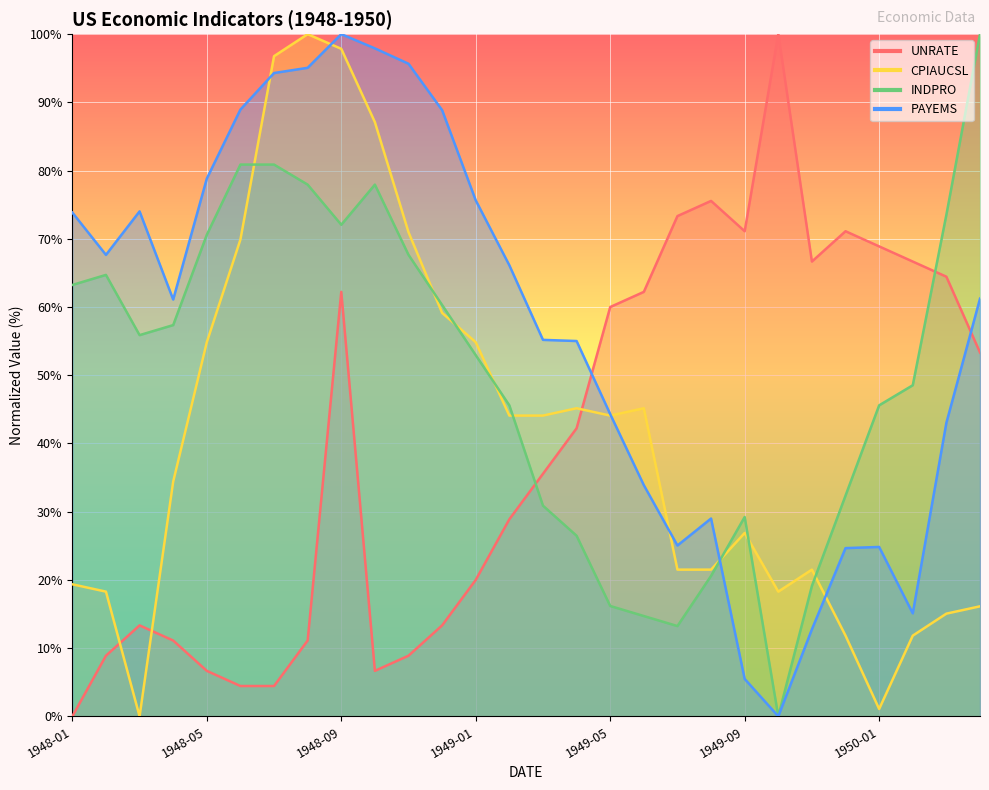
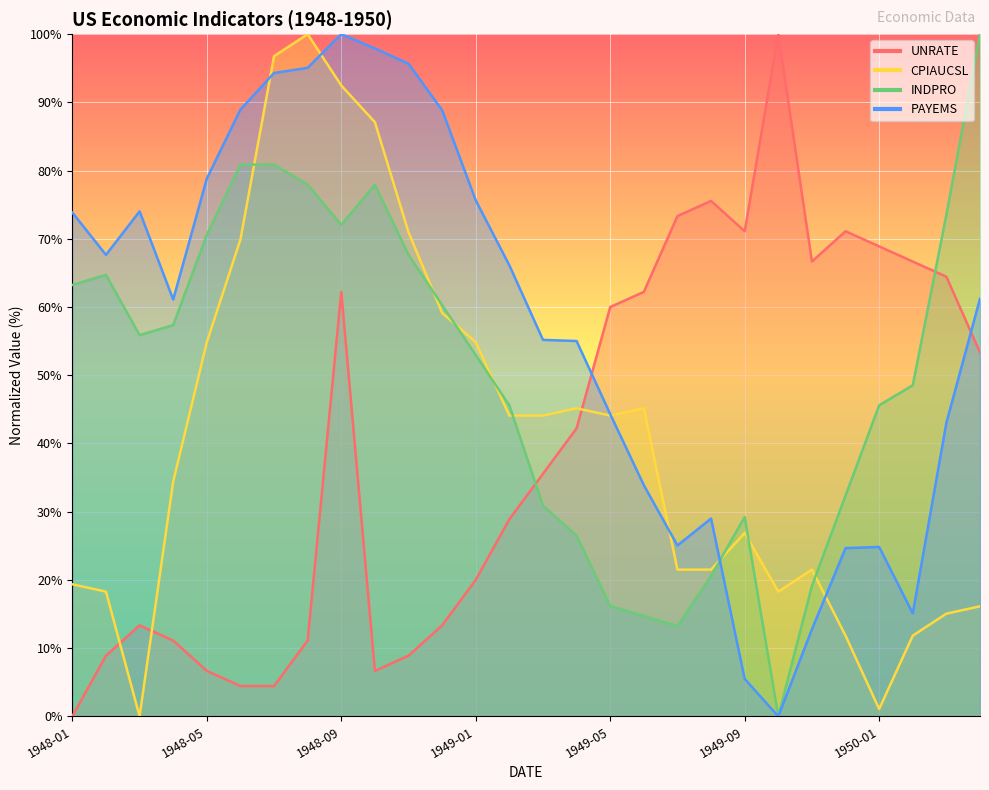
  {
    "UNRATE": {
      "1948-01": "0%",
      "1948-05": "7%",
      "1948-09": "62%",
      "1949-01": "20%",
      "1949-05": "60%",
      "1949-09": "71%",
      "1950-01": "69%"
    },
    "CPIAUCSL": {
      "1948-01": "19%",
      "1948-05": "55%",
-     "1948-09": "98%",
+     "1948-09": "92%",
      "1949-01": "55%",
      "1949-09": "27%",
      "1950-01": "1%"
    },
    "INDPRO": {
      "1948-01": "63%",
      "1948-05": "71%",
      "1948-09": "72%",
      "1949-01": "53%",
      "1949-05": "16%",
      "1949-09": "29%",
      "1950-01": "46%"
    },
    "PAYEMS": {
      "1948-01": "74%",
      "1948-05": "79%",
      "1948-09": "100%",
      "1949-01": "76%",
      "1949-09": "5%",
      "1950-01": "25%"
    }
  }
